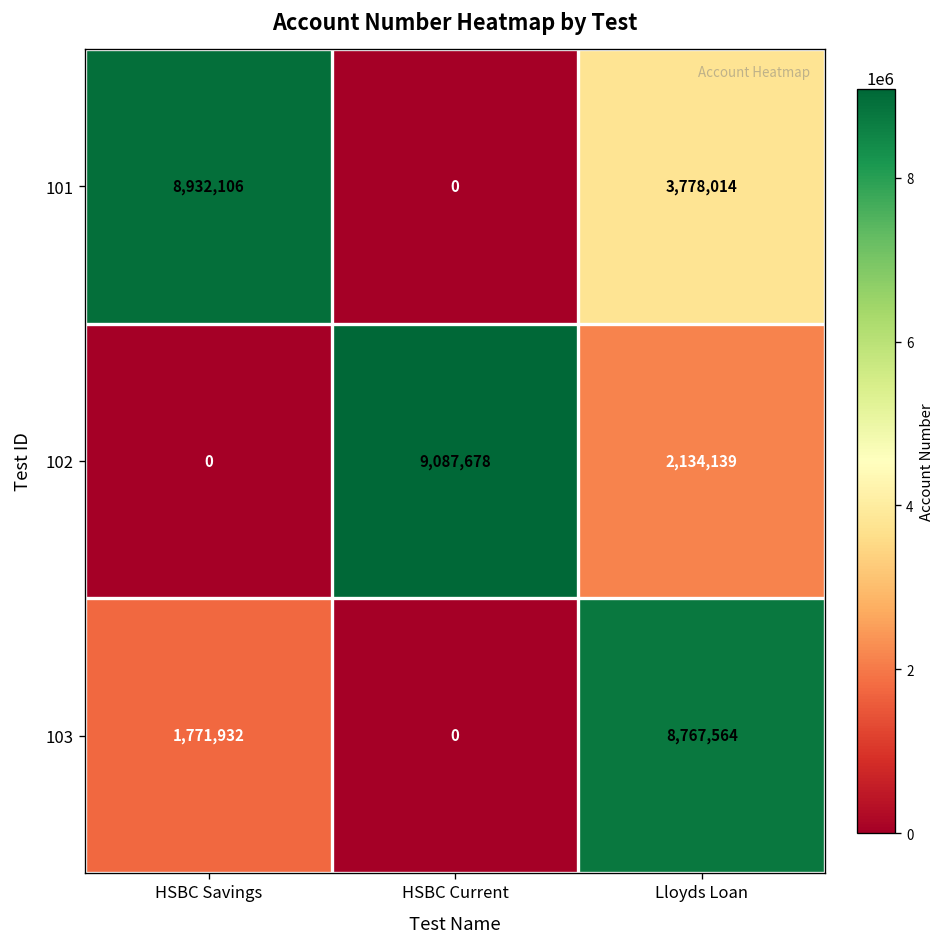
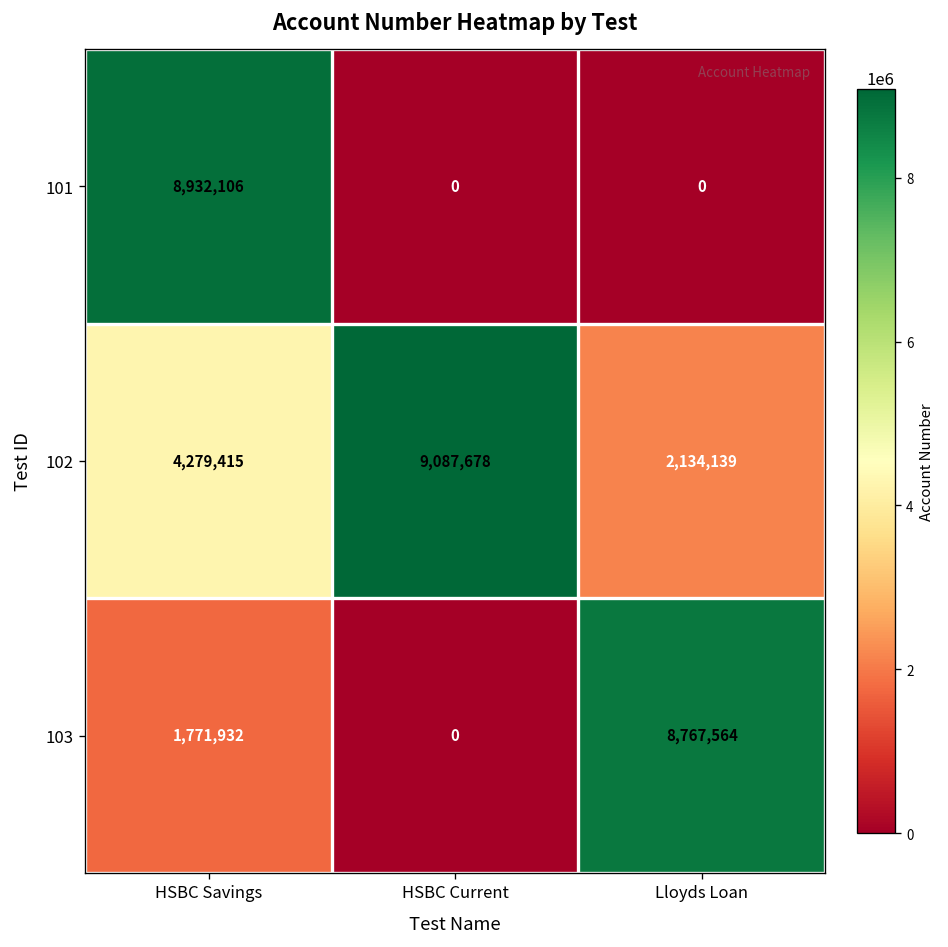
  {
    "101": {
      "HSBC Savings": "8,932,106",
      "HSBC Current": "0",
-     "Lloyds Loan": "3,778,014"
+     "Lloyds Loan": "0"
    },
    "102": {
-     "HSBC Savings": "0",
+     "HSBC Savings": "4,279,415",
      "HSBC Current": "9,087,678",
      "Lloyds Loan": "2,134,139"
    },
    "103": {
      "HSBC Savings": "1,771,932",
      "HSBC Current": "0",
      "Lloyds Loan": "8,767,564"
    }
  }
